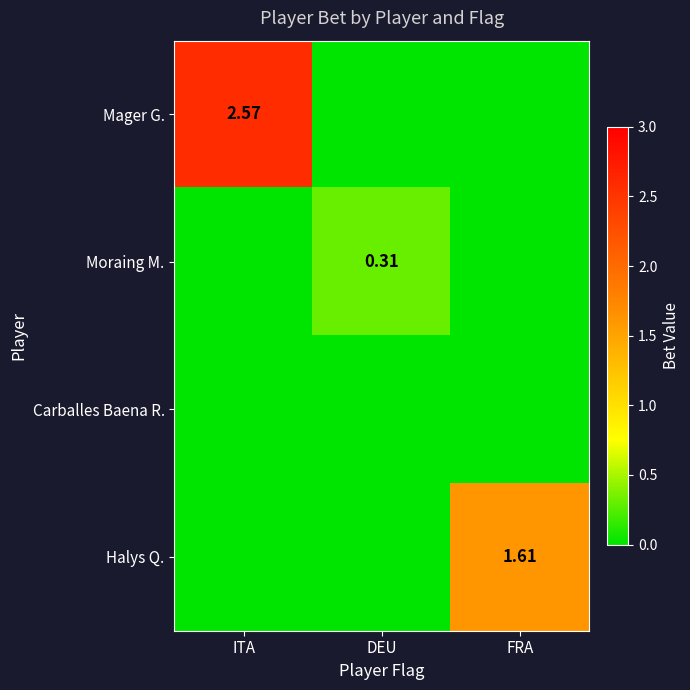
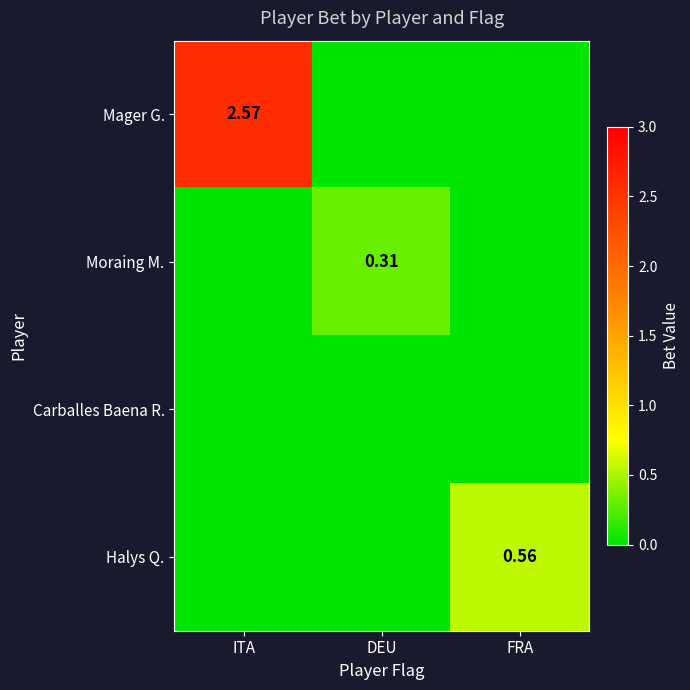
  {
    "Mager G.": {
      "ITA": 2.57
    },
    "Moraing M.": {
      "DEU": 0.31
    },
    "Halys Q.": {
-     "FRA": 1.61
+     "FRA": 0.56
    }
  }
